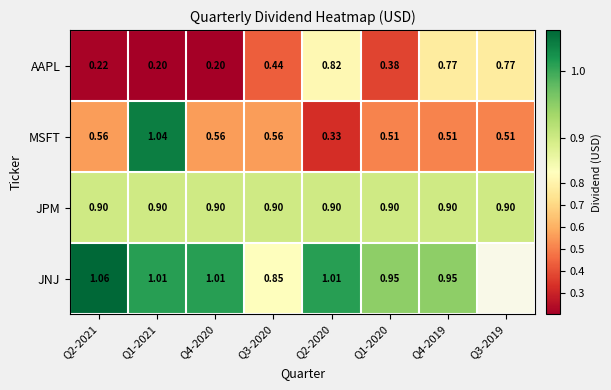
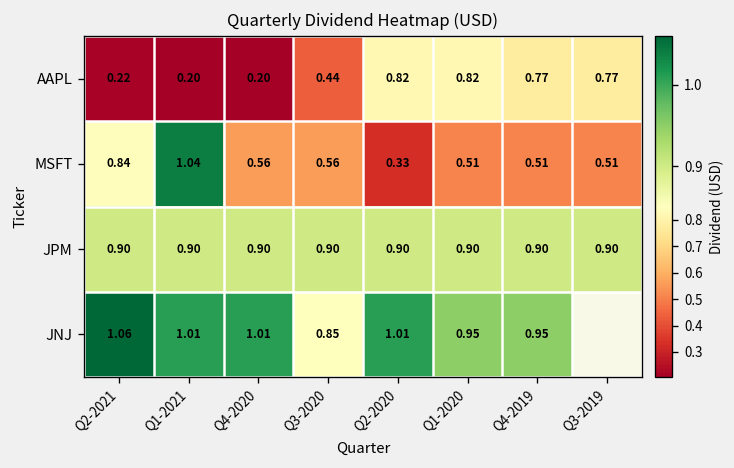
  {
    "AAPL": {
      "Q2-2021": 0.22,
      "Q1-2021": 0.20,
      "Q4-2020": 0.20,
      "Q3-2020": 0.44,
      "Q2-2020": 0.82,
-     "Q1-2020": 0.38,
+     "Q1-2020": 0.82,
      "Q4-2019": 0.77,
      "Q3-2019": 0.77
    },
    "MSFT": {
-     "Q2-2021": 0.56,
+     "Q2-2021": 0.84,
      "Q1-2021": 1.04,
      "Q4-2020": 0.56,
      "Q3-2020": 0.56,
      "Q2-2020": 0.33,
      "Q1-2020": 0.51,
      "Q4-2019": 0.51,
      "Q3-2019": 0.51
    },
    "JPM": {
      "Q2-2021": 0.90,
      "Q1-2021": 0.90,
      "Q4-2020": 0.90,
      "Q3-2020": 0.90,
      "Q2-2020": 0.90,
      "Q1-2020": 0.90,
      "Q4-2019": 0.90,
      "Q3-2019": 0.90
    },
    "JNJ": {
      "Q2-2021": 1.06,
      "Q1-2021": 1.01,
      "Q4-2020": 1.01,
      "Q3-2020": 0.85,
      "Q2-2020": 1.01,
      "Q1-2020": 0.95,
      "Q4-2019": 0.95
    }
  }
